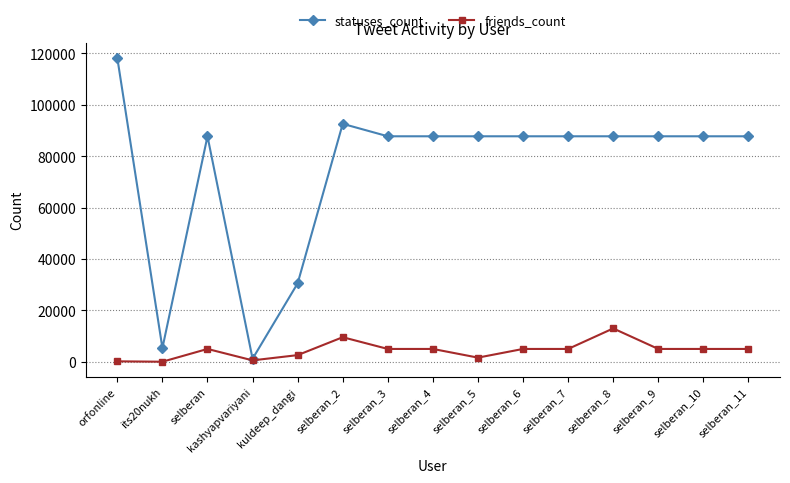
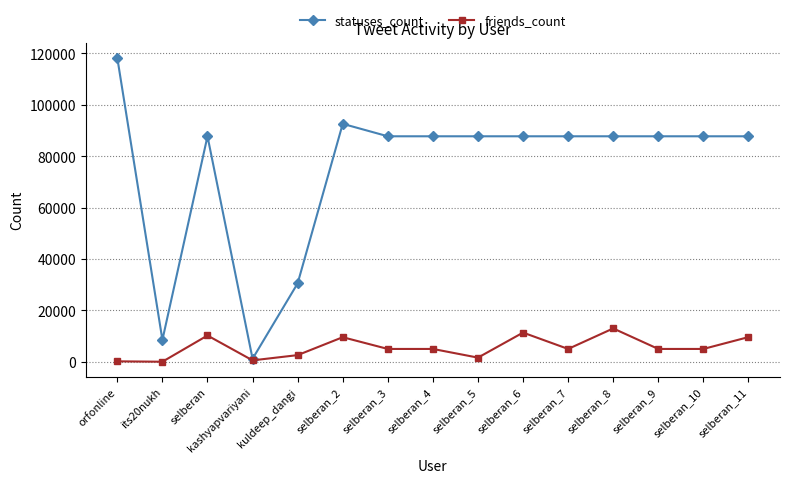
  {
    "statuses_count": {
      "orfonline": 118000,
-     "its20nukh": 5000,
+     "its20nukh": 8000,
      "selberan": 88000,
      "kuldeep_dangi": 30000,
      "selberan_2": 93000,
      "selberan_3": 88000,
      "selberan_4": 88000,
      "selberan_5": 88000,
      "selberan_6": 88000,
      "selberan_7": 88000,
      "selberan_8": 88000,
      "selberan_9": 88000,
      "selberan_10": 88000,
      "selberan_11": 88000
    },
    "friends_count": {
      "orfonline": 0,
      "its20nukh": 0,
-     "selberan": 5000,
+     "selberan": 10000,
      "kuldeep_dangi": 3000,
      "selberan_2": 10000,
      "selberan_3": 5000,
      "selberan_4": 5000,
      "selberan_5": 2000,
-     "selberan_6": 5000,
+     "selberan_6": 11000,
      "selberan_7": 5000,
      "selberan_8": 13000,
      "selberan_9": 5000,
      "selberan_10": 5000,
-     "selberan_11": 5000
+     "selberan_11": 10000
    }
  }
